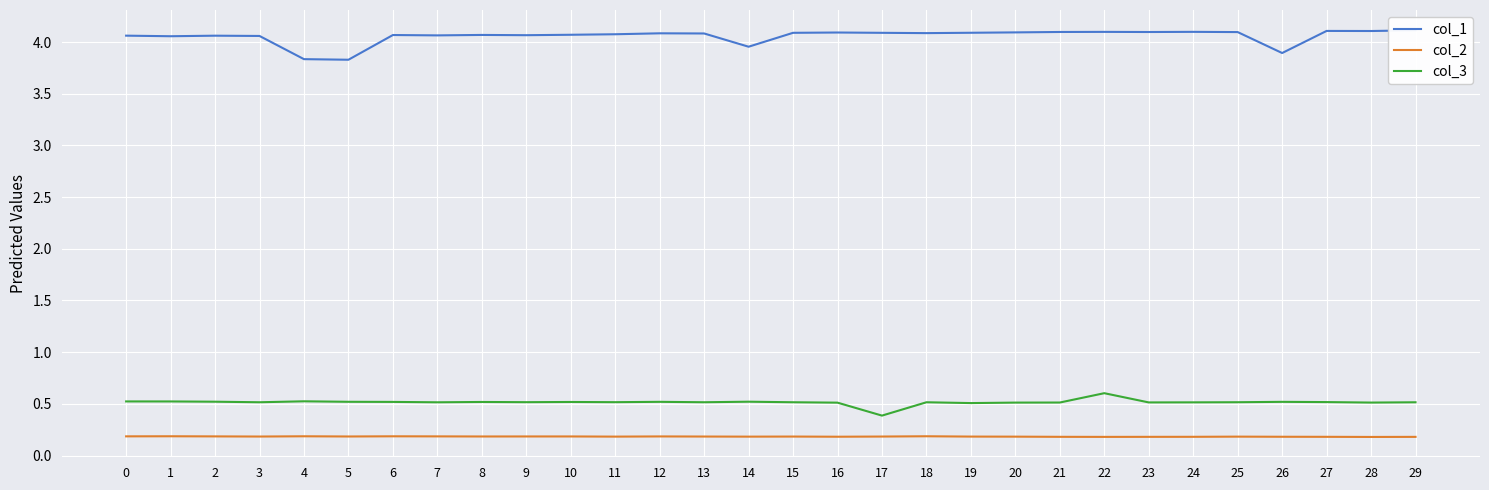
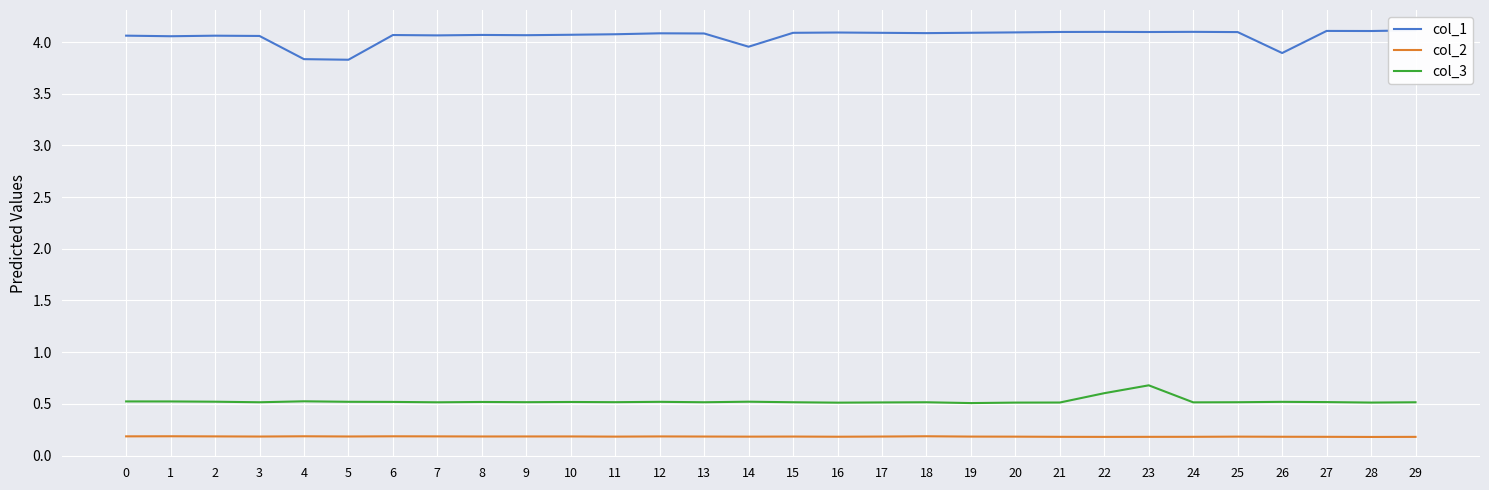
  {
    "col_1": {
      "0": 4.06,
      "1": 4.06,
      "2": 4.06,
      "3": 4.06,
      "4": 3.84,
      "5": 3.83,
      "6": 4.07,
      "7": 4.07,
      "8": 4.07,
      "9": 4.07,
      "10": 4.07,
      "11": 4.08,
      "12": 4.09,
      "13": 4.08,
      "14": 3.96,
      "15": 4.09,
      "16": 4.09,
      "17": 4.09,
      "18": 4.09,
      "19": 4.09,
      "20": 4.09,
      "21": 4.10,
      "22": 4.10,
      "23": 4.10,
      "24": 4.10,
      "25": 4.10,
      "26": 3.89,
      "27": 4.11,
      "28": 4.11
    },
    "col_2": {
      "0": 0.19,
      "1": 0.19,
      "2": 0.18,
      "3": 0.18,
      "4": 0.19,
      "5": 0.18,
      "6": 0.19,
      "7": 0.19,
      "8": 0.18,
      "9": 0.18,
      "10": 0.18,
      "11": 0.18,
      "12": 0.18,
      "13": 0.18,
      "14": 0.18,
      "15": 0.18,
      "16": 0.18,
      "17": 0.18,
      "18": 0.19,
      "19": 0.18,
      "20": 0.18,
      "21": 0.18,
      "22": 0.18,
      "23": 0.18,
      "24": 0.18,
      "25": 0.18,
      "26": 0.18,
      "27": 0.18,
      "28": 0.18,
      "29": 0.18
    },
    "col_3": {
      "0": 0.52,
      "1": 0.52,
      "2": 0.52,
      "3": 0.52,
      "4": 0.52,
      "5": 0.52,
      "6": 0.52,
      "7": 0.51,
      "8": 0.52,
      "9": 0.52,
      "10": 0.52,
      "11": 0.52,
      "12": 0.52,
      "13": 0.52,
      "14": 0.52,
      "15": 0.52,
      "16": 0.51,
-     "17": 0.39,
+     "17": 0.51,
      "18": 0.52,
      "19": 0.51,
      "20": 0.51,
      "21": 0.51,
      "22": 0.60,
-     "23": 0.51,
+     "23": 0.68,
      "24": 0.51,
      "25": 0.52,
      "26": 0.52,
      "27": 0.52,
      "28": 0.51,
      "29": 0.52
    }
  }
